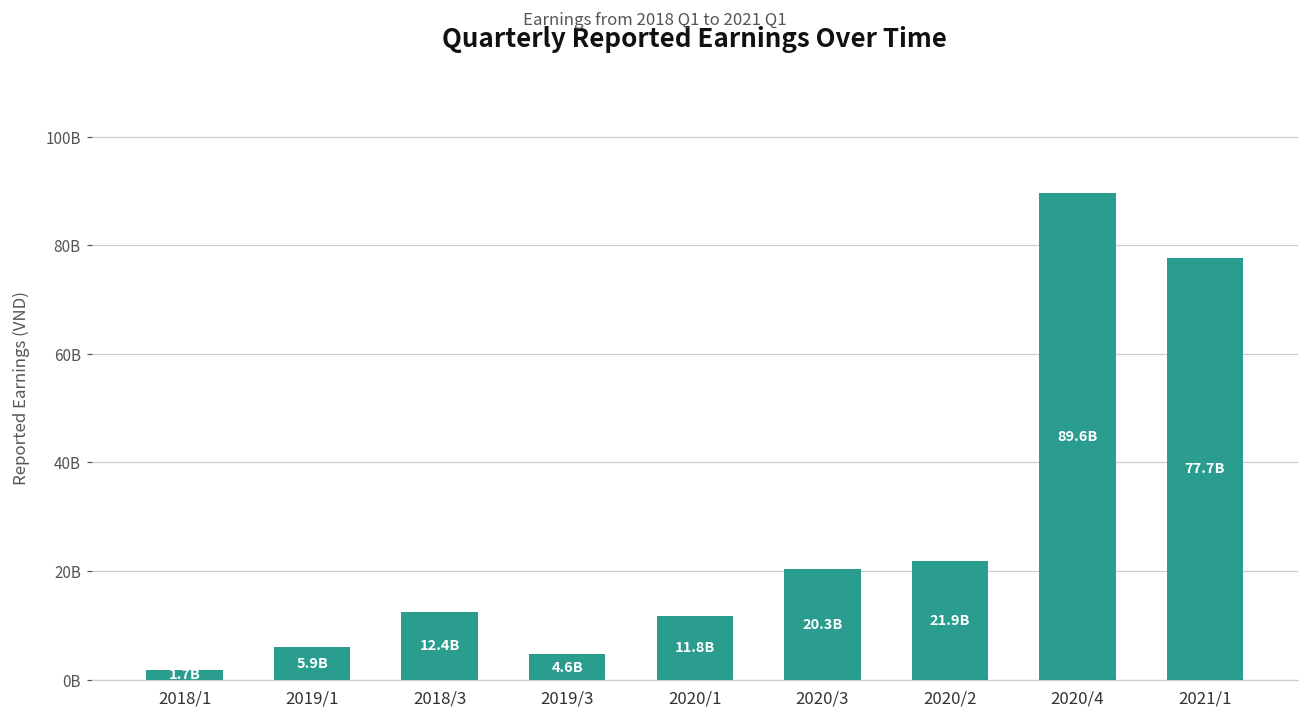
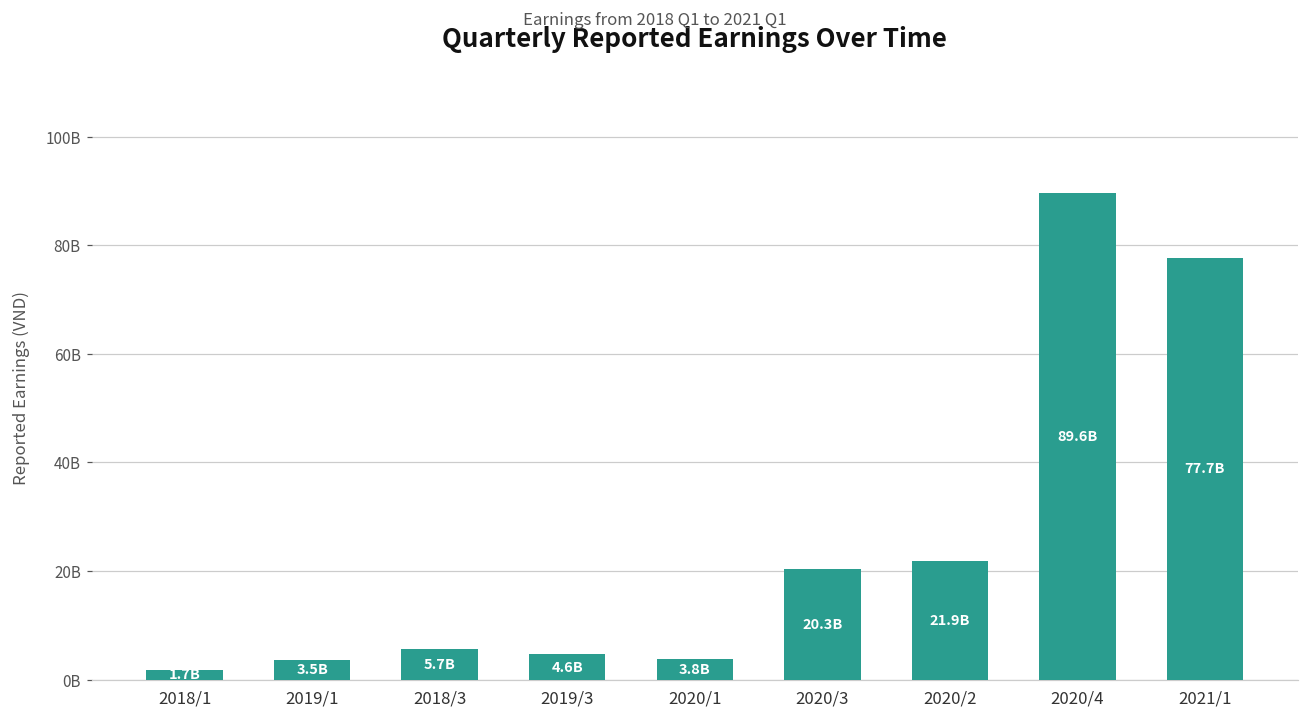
  {
    "2018/1": "1.7B",
-   "2019/1": "5.9B",
-   "2018/3": "12.4B",
+   "2019/1": "3.5B",
+   "2018/3": "5.7B",
    "2019/3": "4.6B",
-   "2020/1": "11.8B",
+   "2020/1": "3.8B",
    "2020/3": "20.3B",
    "2020/2": "21.9B",
    "2020/4": "89.6B",
    "2021/1": "77.7B"
  }
